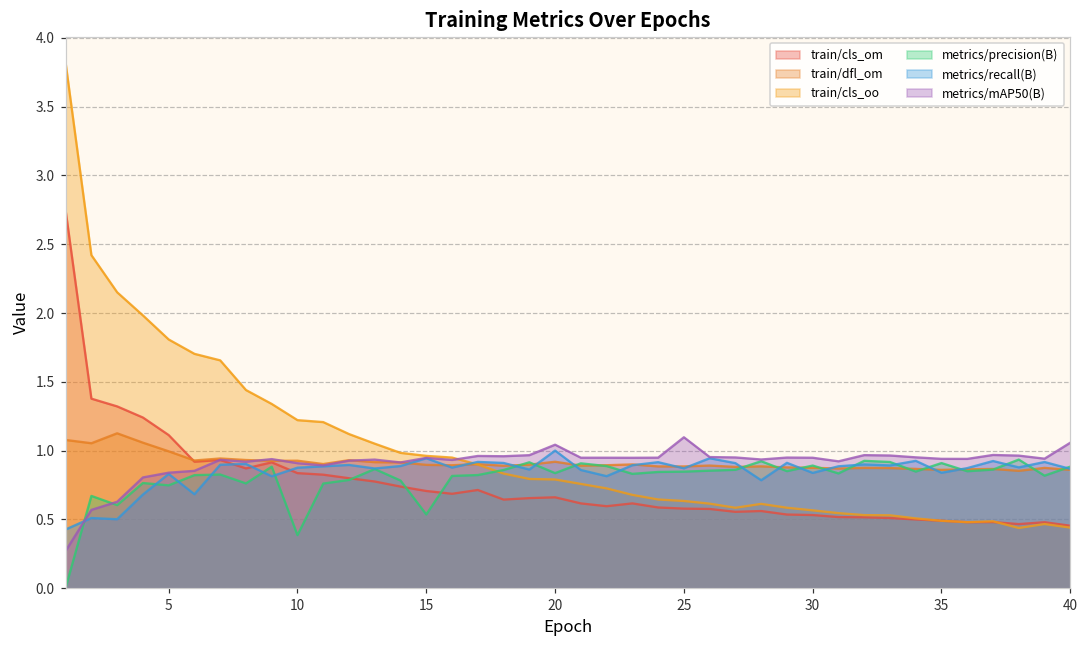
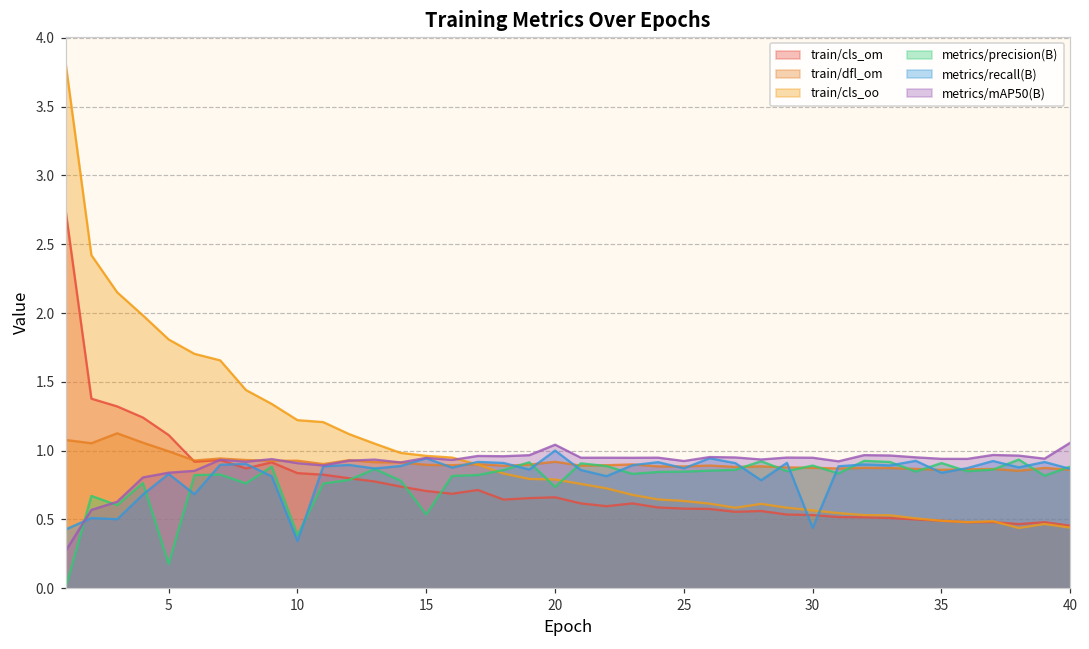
  {
    "metrics/precision(B)": {
-     "5": 0.75,
+     "5": 0.18,
      "10": 0.39,
      "15": 0.54,
-     "20": 0.84,
+     "20": 0.74,
      "25": 0.85,
      "35": 0.91
    },
    "metrics/recall(B)": {
-     "10": 0.88,
+     "10": 0.34,
      "20": 1.00,
-     "30": 0.84,
+     "30": 0.44,
      "35": 0.84
    },
    "metrics/mAP50(B)": {
      "20": 1.04,
-     "25": 1.10,
+     "25": 0.92,
      "30": 0.95,
      "35": 0.94,
      "40": 1.06
    }
  }
